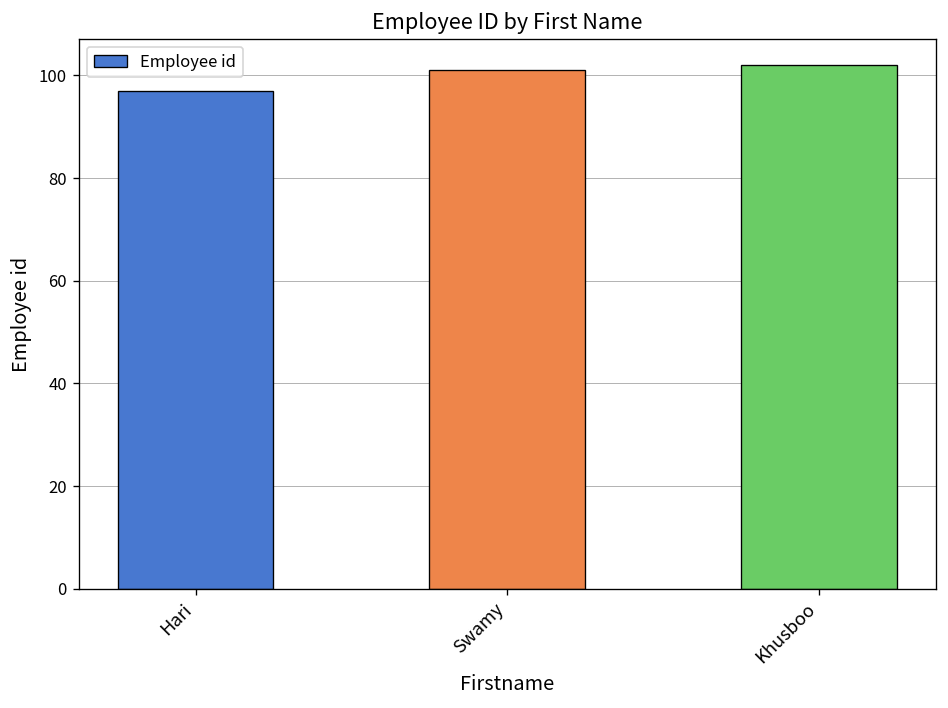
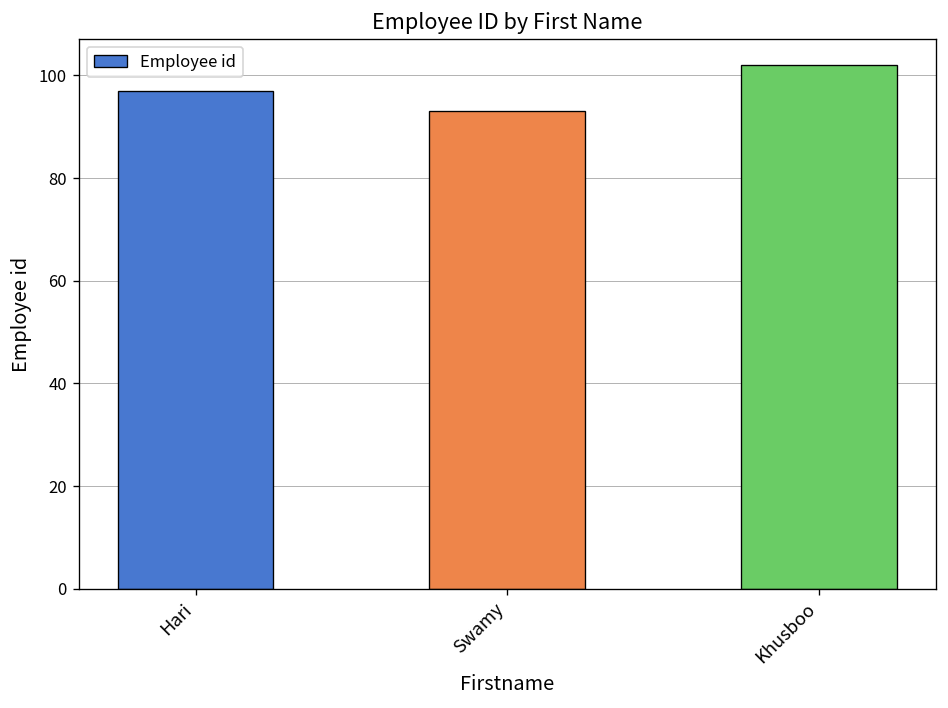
  {
    "Hari": 97,
-   "Swamy": 101,
+   "Swamy": 93,
    "Khusboo": 102
  }
